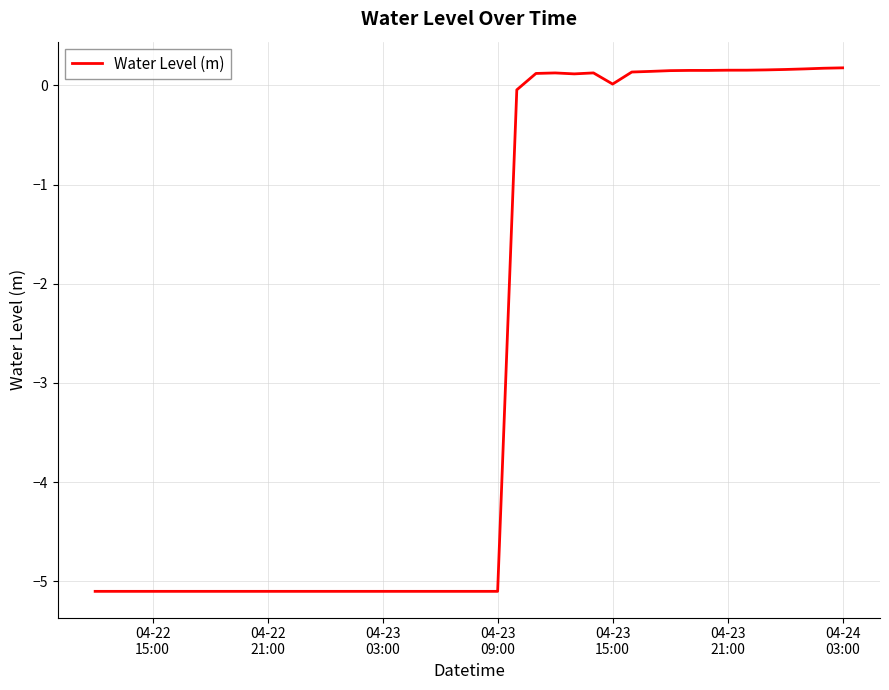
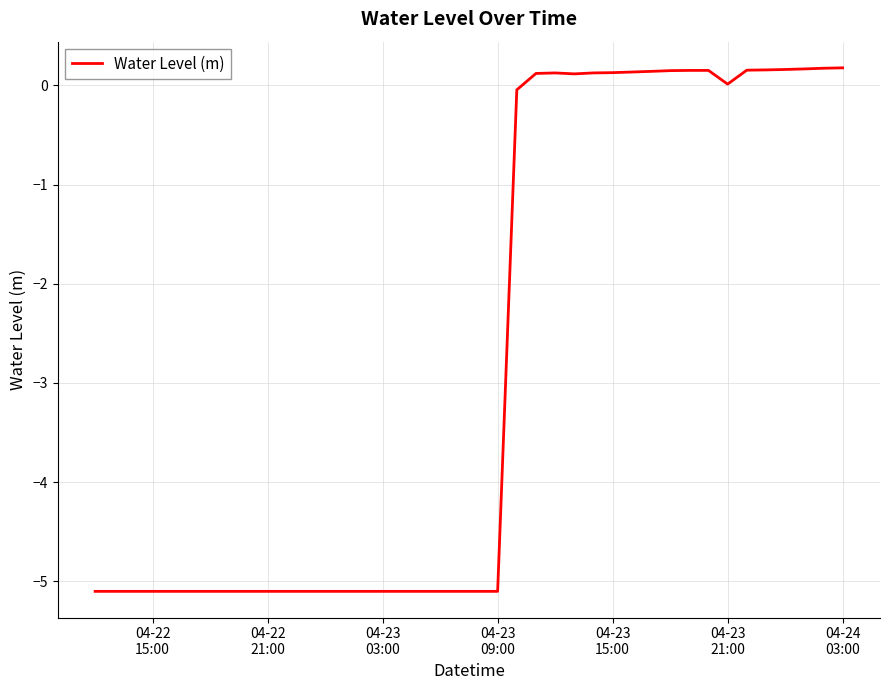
  {
    "04-22 15:00": -5.1,
    "04-22 21:00": -5.1,
    "04-23 03:00": -5.1,
    "04-23 09:00": -5.1,
-   "04-23 15:00": 0.0,
-   "04-23 21:00": 0.2,
+   "04-23 15:00": 0.1,
+   "04-23 21:00": 0.0,
    "04-24 03:00": 0.2
  }
